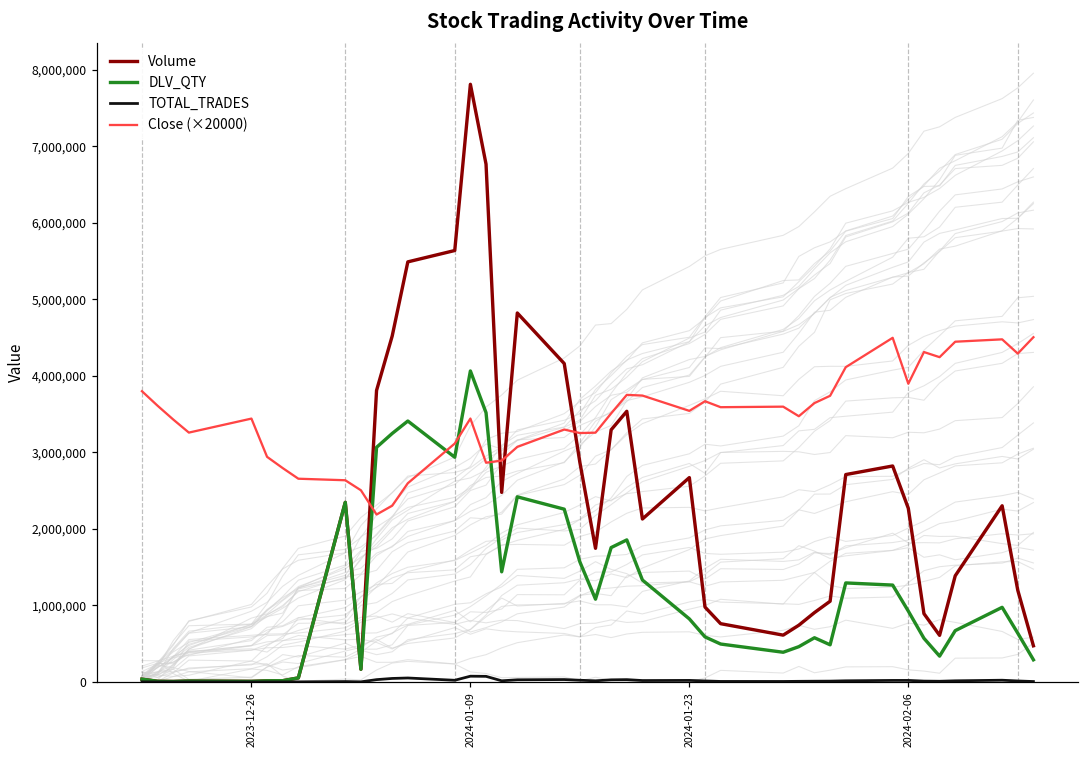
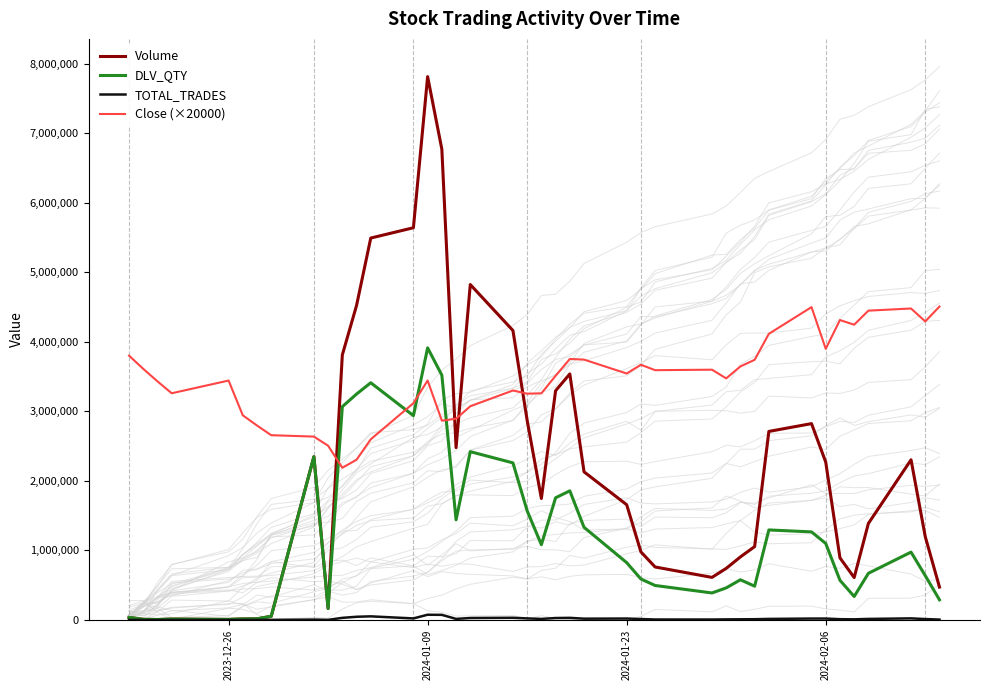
  {
    "Volume": {
      "2024-01-09": "7,800,000",
-     "2024-01-23": "2,700,000",
+     "2024-01-23": "1,700,000",
      "2024-02-06": "2,300,000"
    },
    "DLV_QTY": {
-     "2024-01-09": "4,100,000",
+     "2024-01-09": "3,900,000",
      "2024-01-23": "800,000",
-     "2024-02-06": "900,000"
+     "2024-02-06": "1,100,000"
    },
    "TOTAL_TRADES": {
      "2024-01-09": "100,000",
      "2024-02-06": "0"
    },
    "Close (×20000)": {
      "2023-12-26": "3,400,000",
      "2024-01-09": "3,400,000",
      "2024-02-06": "3,900,000"
    }
  }
